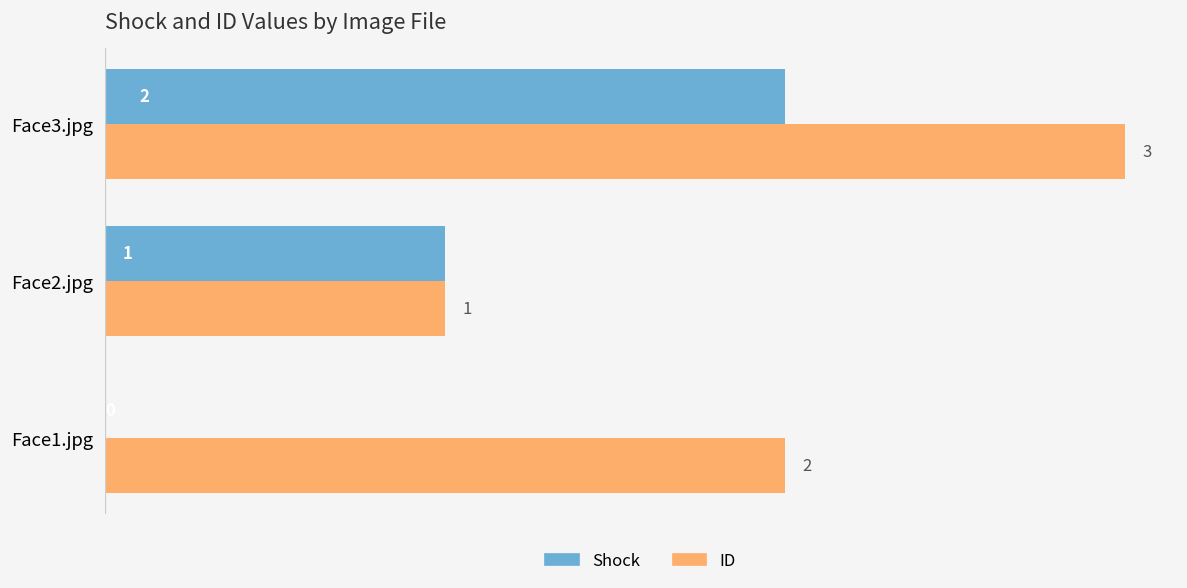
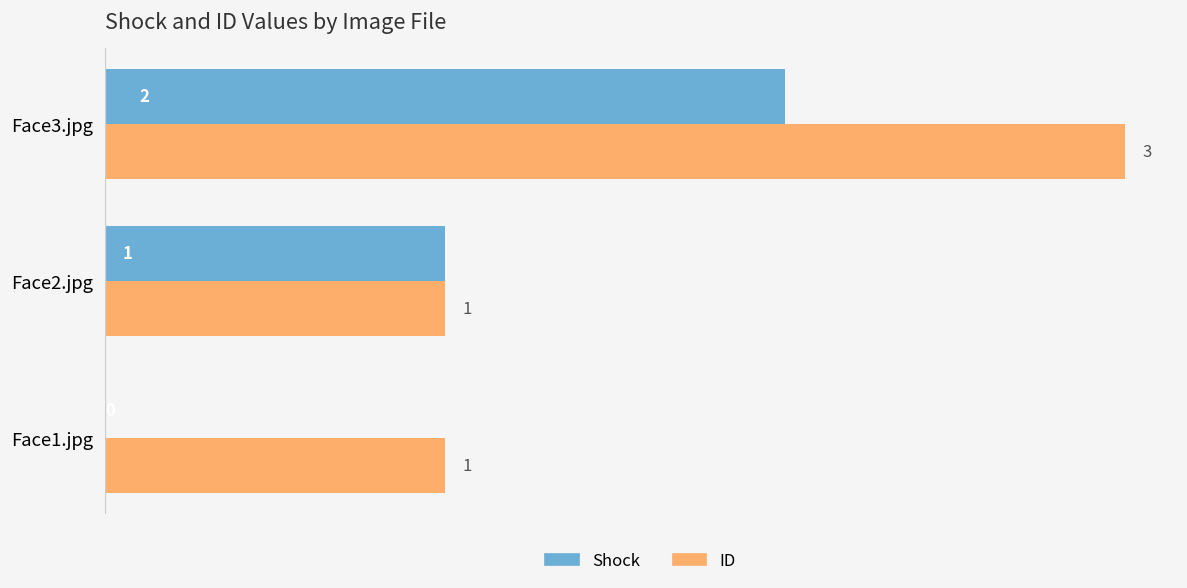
  {
    "Shock": {
      "Face3.jpg": 2,
      "Face2.jpg": 1
    },
    "ID": {
      "Face3.jpg": 3,
      "Face2.jpg": 1,
-     "Face1.jpg": 2
+     "Face1.jpg": 1
    }
  }
